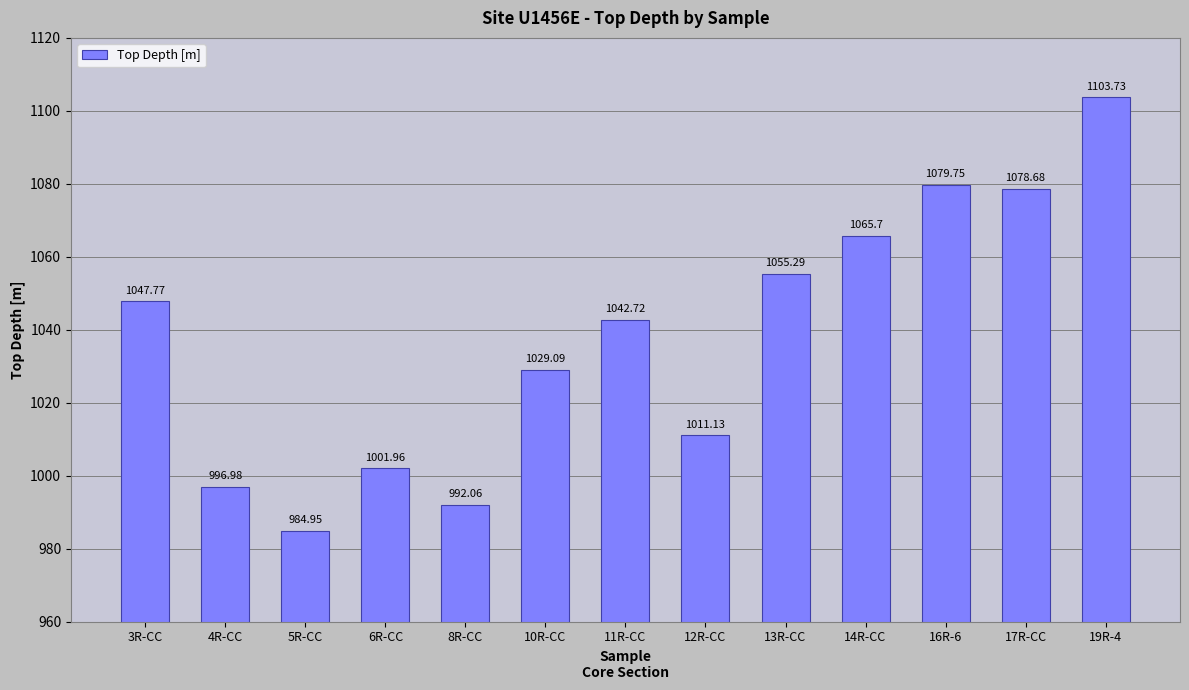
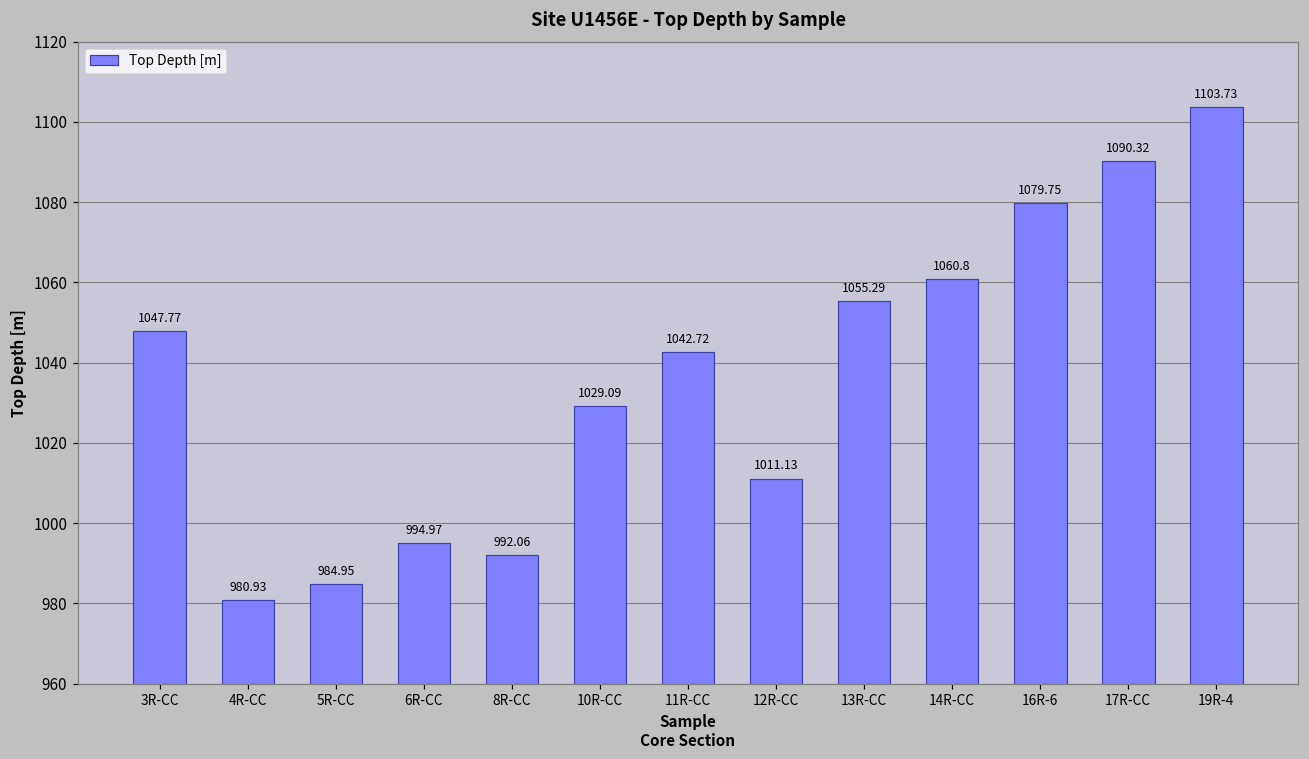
  {
    "3R-CC": 1047.77,
-   "4R-CC": 996.98,
+   "4R-CC": 980.93,
    "5R-CC": 984.95,
-   "6R-CC": 1001.96,
+   "6R-CC": 994.97,
    "8R-CC": 992.06,
    "10R-CC": 1029.09,
    "11R-CC": 1042.72,
    "12R-CC": 1011.13,
    "13R-CC": 1055.29,
-   "14R-CC": 1065.7,
+   "14R-CC": 1060.8,
    "16R-6": 1079.75,
-   "17R-CC": 1078.68,
+   "17R-CC": 1090.32,
    "19R-4": 1103.73
  }
